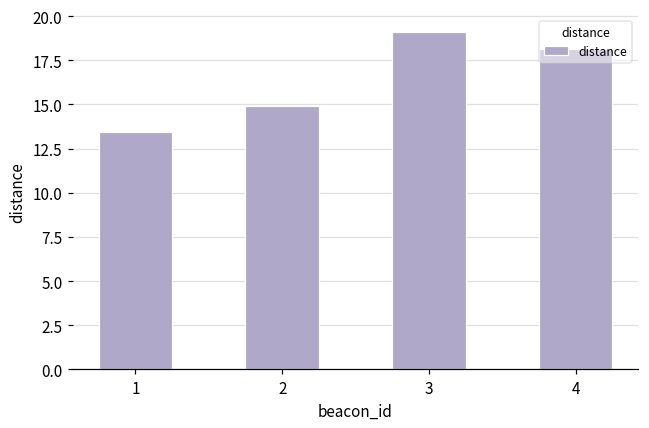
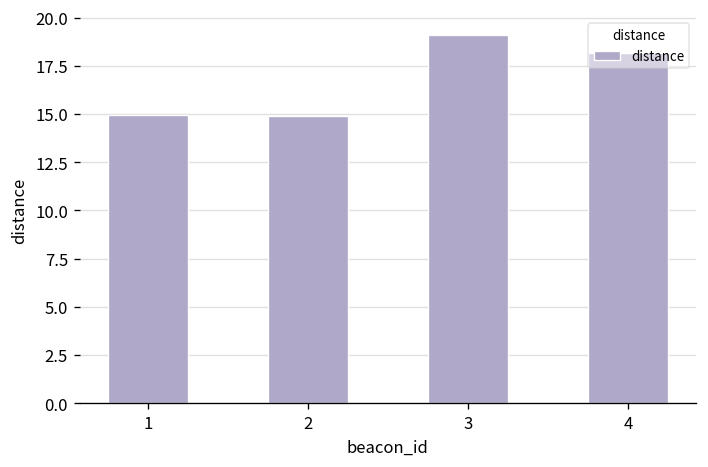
  {
-   "1": 13.5,
+   "1": 14.9,
    "2": 14.9,
    "3": 19.1
  }
